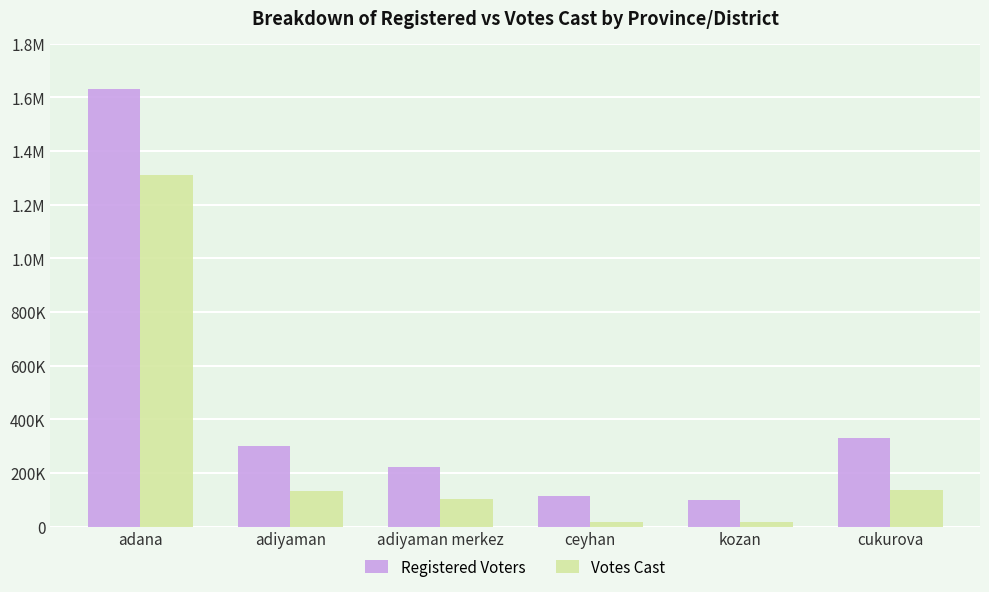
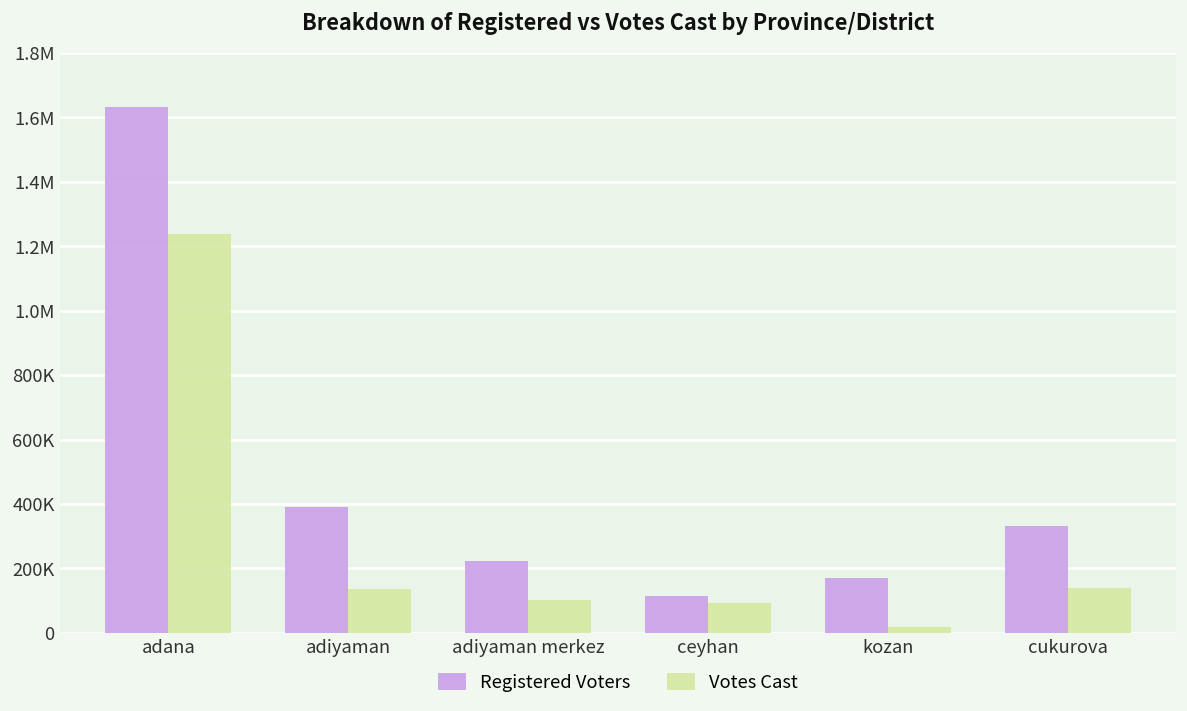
  {
    "Registered Voters": {
      "adana": 1630000,
-     "adiyaman": 300000,
+     "adiyaman": 390000,
      "adiyaman merkez": 220000,
      "ceyhan": 110000,
-     "kozan": 100000,
+     "kozan": 170000,
      "cukurova": 330000
    },
    "Votes Cast": {
-     "adana": 1310000,
+     "adana": 1240000,
      "adiyaman": 140000,
      "adiyaman merkez": 100000,
-     "ceyhan": 20000,
+     "ceyhan": 90000,
      "kozan": 20000,
      "cukurova": 140000
    }
  }
